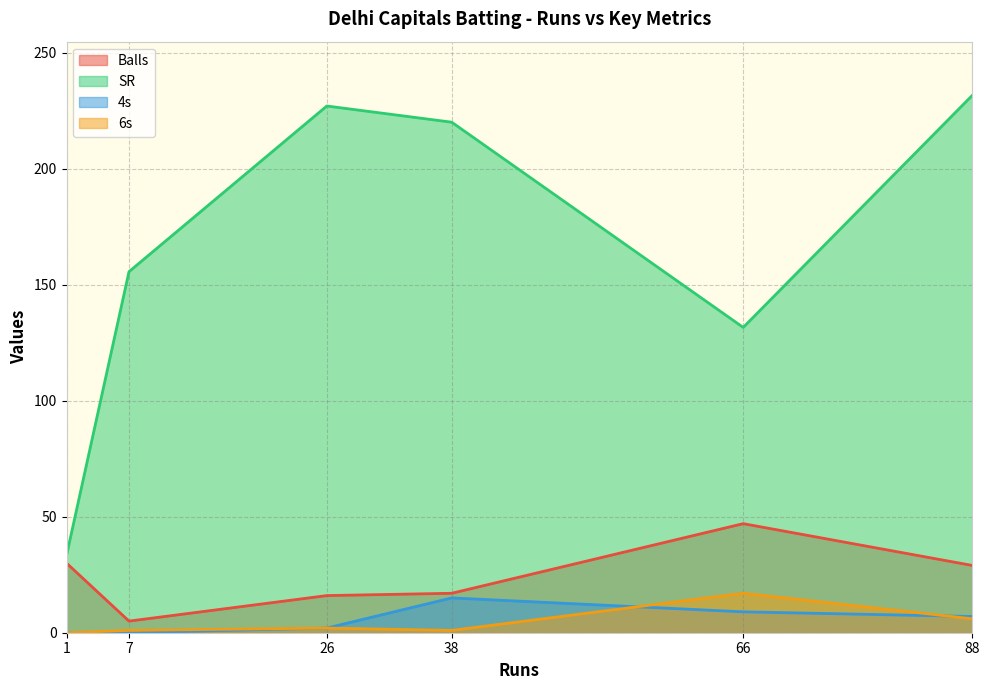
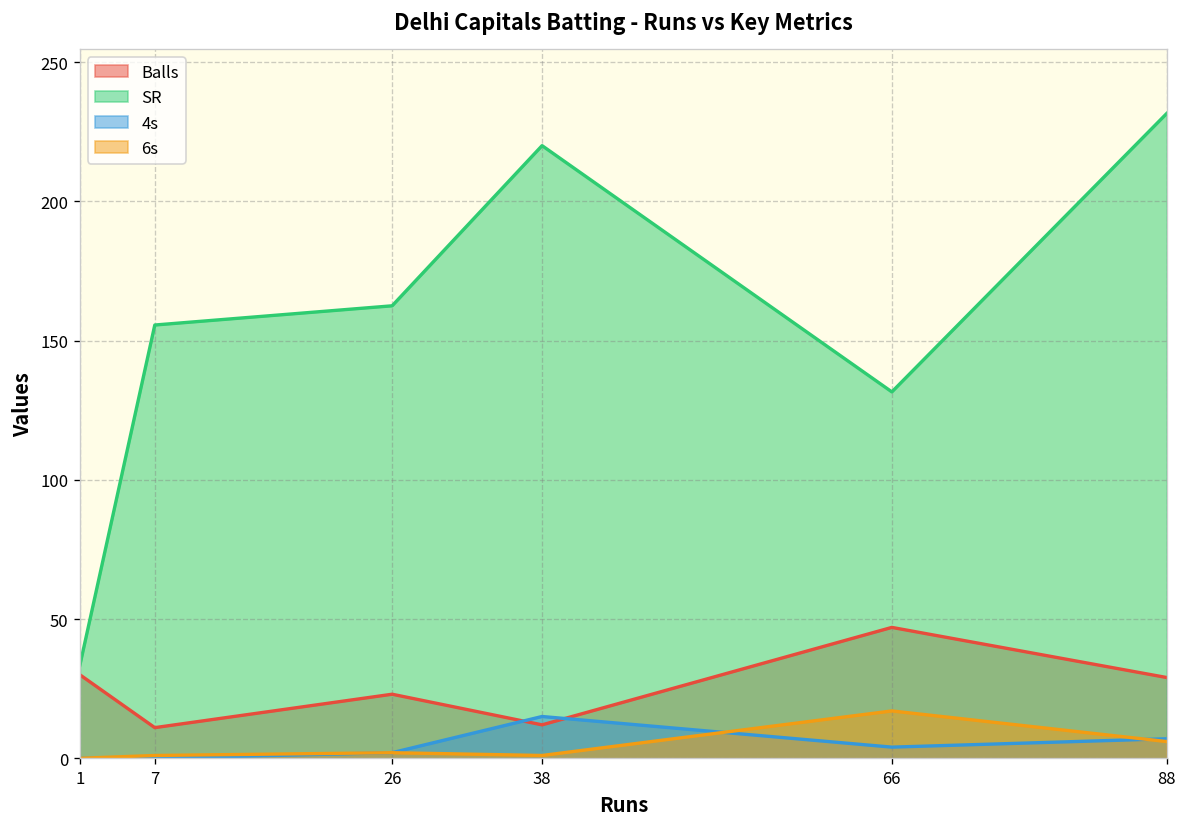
  {
    "Balls": {
      "1": 30,
-     "7": 5,
-     "26": 16,
-     "38": 17,
+     "7": 11,
+     "26": 23,
+     "38": 12,
      "66": 47,
      "88": 29
    },
    "SR": {
      "1": 33,
      "7": 156,
-     "26": 227,
+     "26": 163,
      "38": 220,
      "66": 132,
      "88": 232
    },
    "4s": {
      "38": 15,
-     "66": 9
+     "66": 4
    },
    "6s": {
      "38": 1,
      "66": 17
    }
  }
